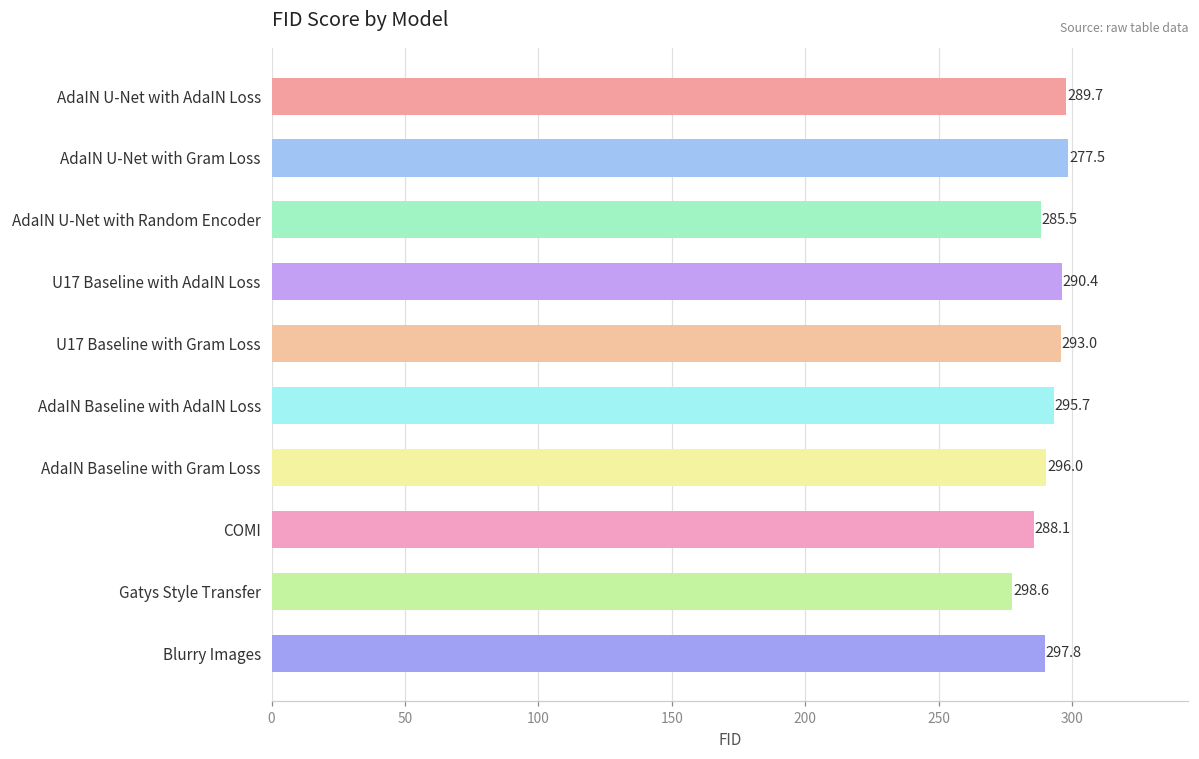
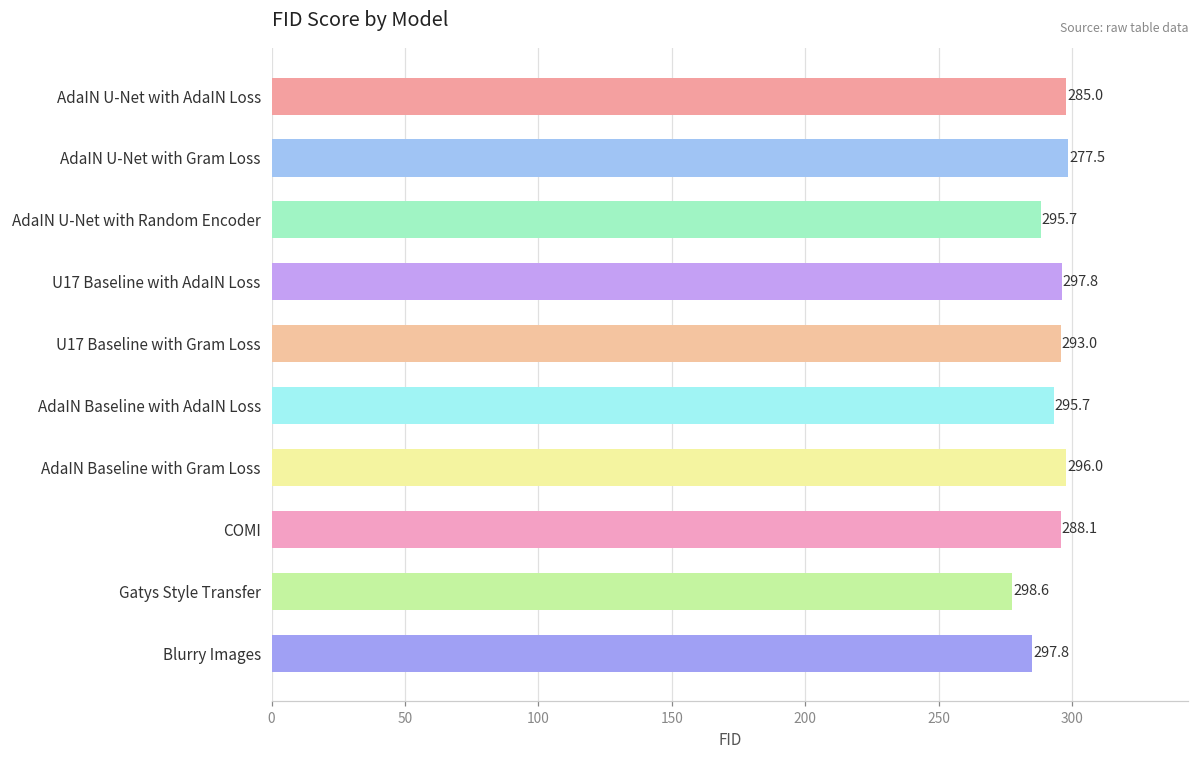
  {
-   "AdaIN Baseline with Gram Loss": 290.4,
-   "COMI": 285.5,
-   "Blurry Images": 289.7
+   "AdaIN Baseline with Gram Loss": 297.8,
+   "COMI": 295.7,
+   "Blurry Images": 285.0
  }
